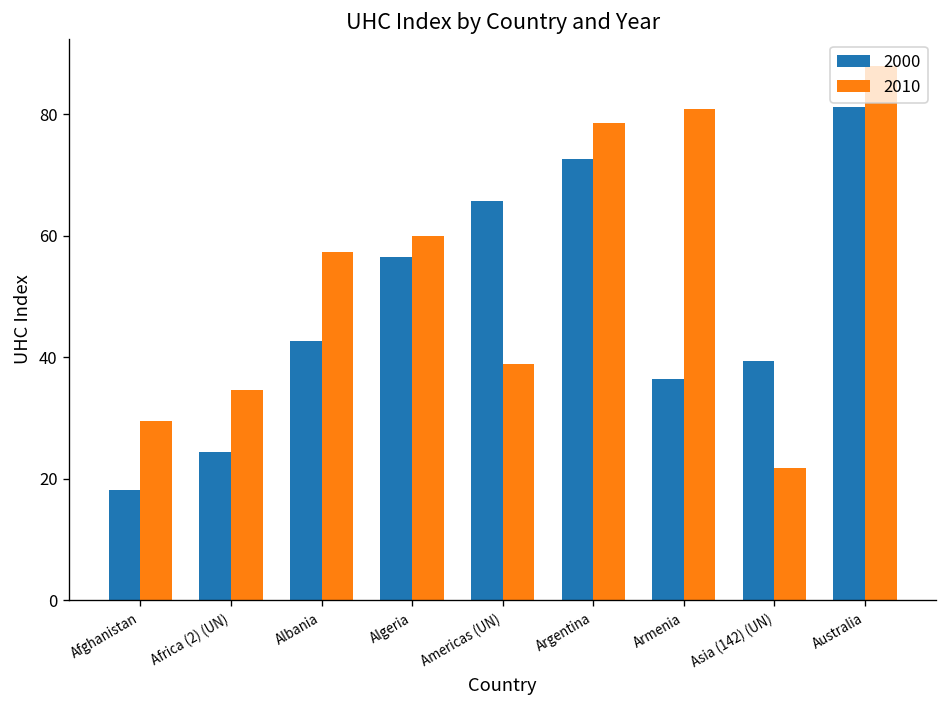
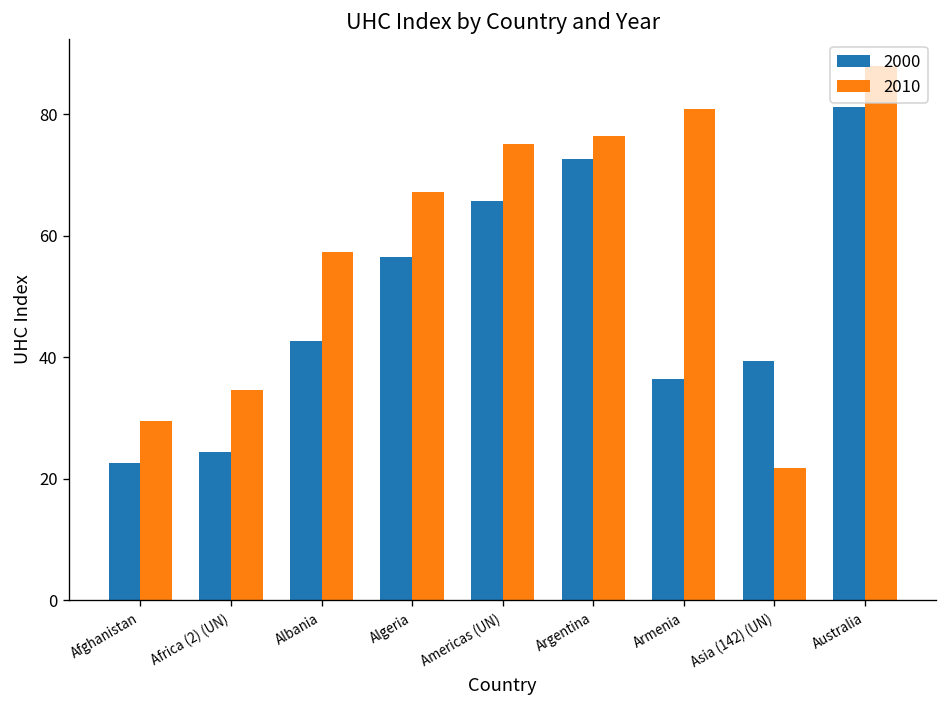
  {
    "2000": {
-     "Afghanistan": 18,
+     "Afghanistan": 23,
      "Africa (2) (UN)": 24,
      "Albania": 43,
      "Algeria": 56,
      "Americas (UN)": 66,
      "Argentina": 73,
      "Armenia": 36,
      "Asia (142) (UN)": 39,
      "Australia": 81
    },
    "2010": {
      "Afghanistan": 29,
      "Africa (2) (UN)": 35,
      "Albania": 57,
-     "Algeria": 60,
-     "Americas (UN)": 39,
-     "Argentina": 78,
+     "Algeria": 67,
+     "Americas (UN)": 75,
+     "Argentina": 76,
      "Armenia": 81,
      "Asia (142) (UN)": 22
    }
  }
